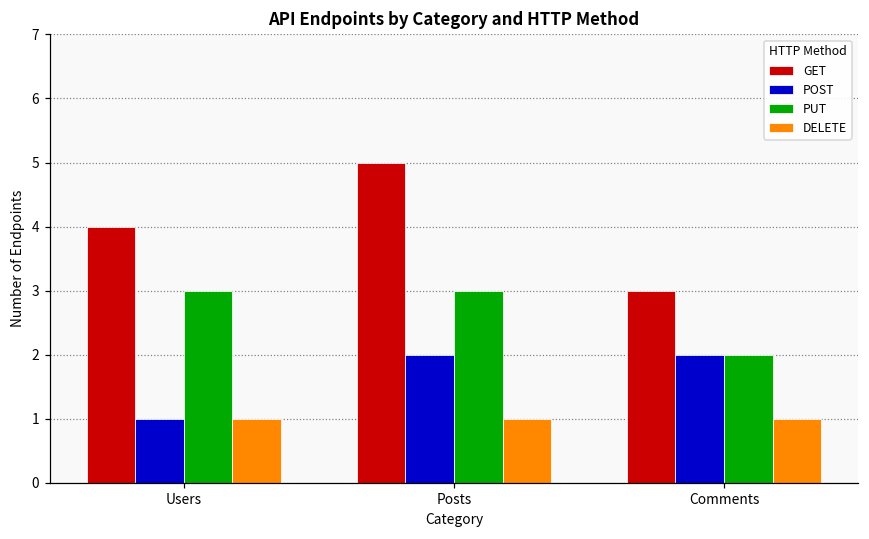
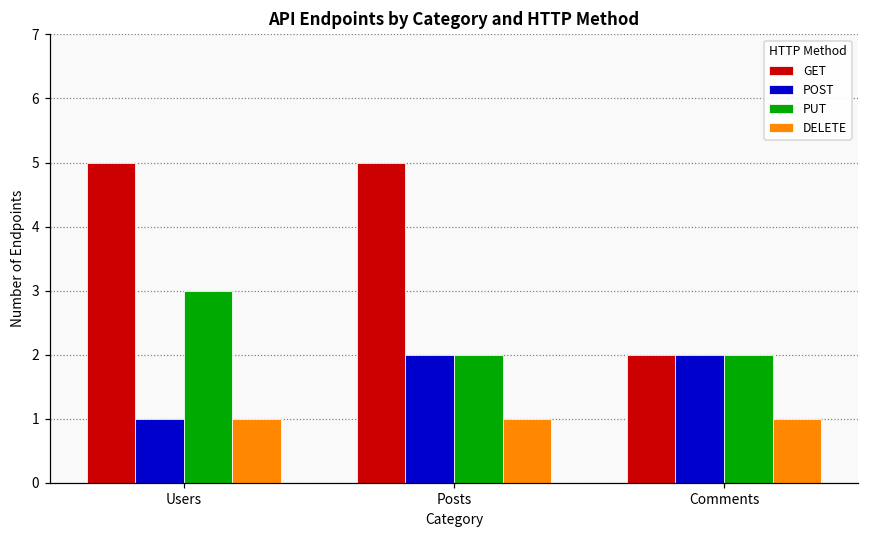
  {
    "GET": {
-     "Users": 4,
+     "Users": 5,
      "Posts": 5,
-     "Comments": 3
+     "Comments": 2
    },
    "POST": {
      "Users": 1,
      "Posts": 2,
      "Comments": 2
    },
    "PUT": {
      "Users": 3,
-     "Posts": 3,
+     "Posts": 2,
      "Comments": 2
    },
    "DELETE": {
      "Users": 1,
      "Posts": 1,
      "Comments": 1
    }
  }
